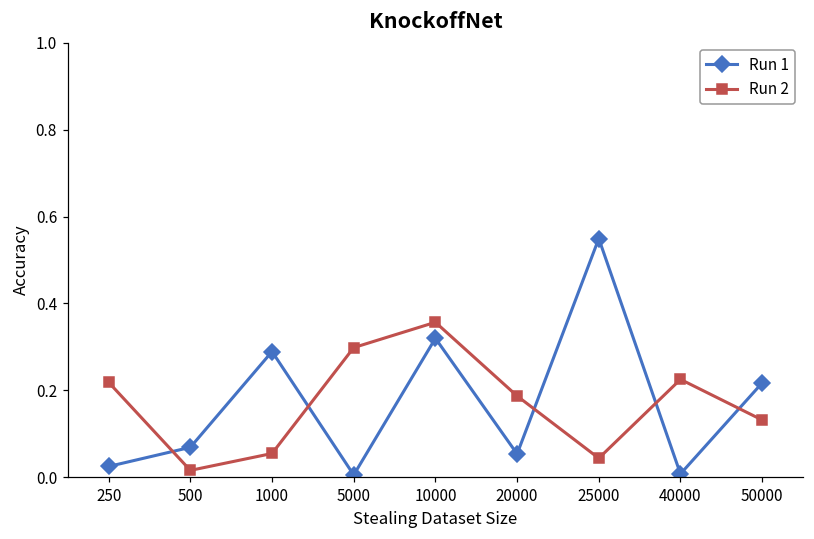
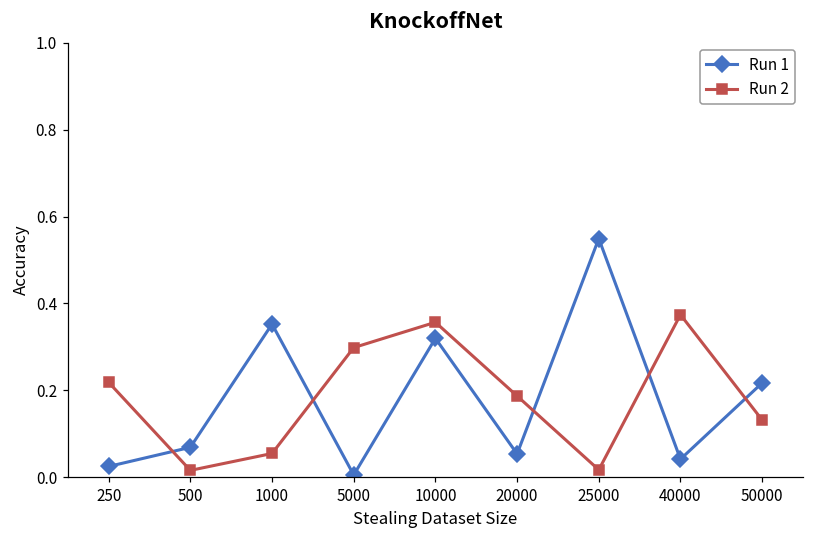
  {
    "Run 1": {
      "250": 0.02,
      "500": 0.07,
-     "1000": 0.29,
+     "1000": 0.35,
      "5000": 0.00,
      "10000": 0.32,
      "20000": 0.05,
      "25000": 0.55,
-     "40000": 0.01,
+     "40000": 0.04,
      "50000": 0.22
    },
    "Run 2": {
      "250": 0.22,
      "500": 0.02,
      "1000": 0.05,
      "5000": 0.30,
      "10000": 0.36,
      "20000": 0.19,
-     "25000": 0.04,
-     "40000": 0.22,
+     "25000": 0.02,
+     "40000": 0.37,
      "50000": 0.13
    }
  }
